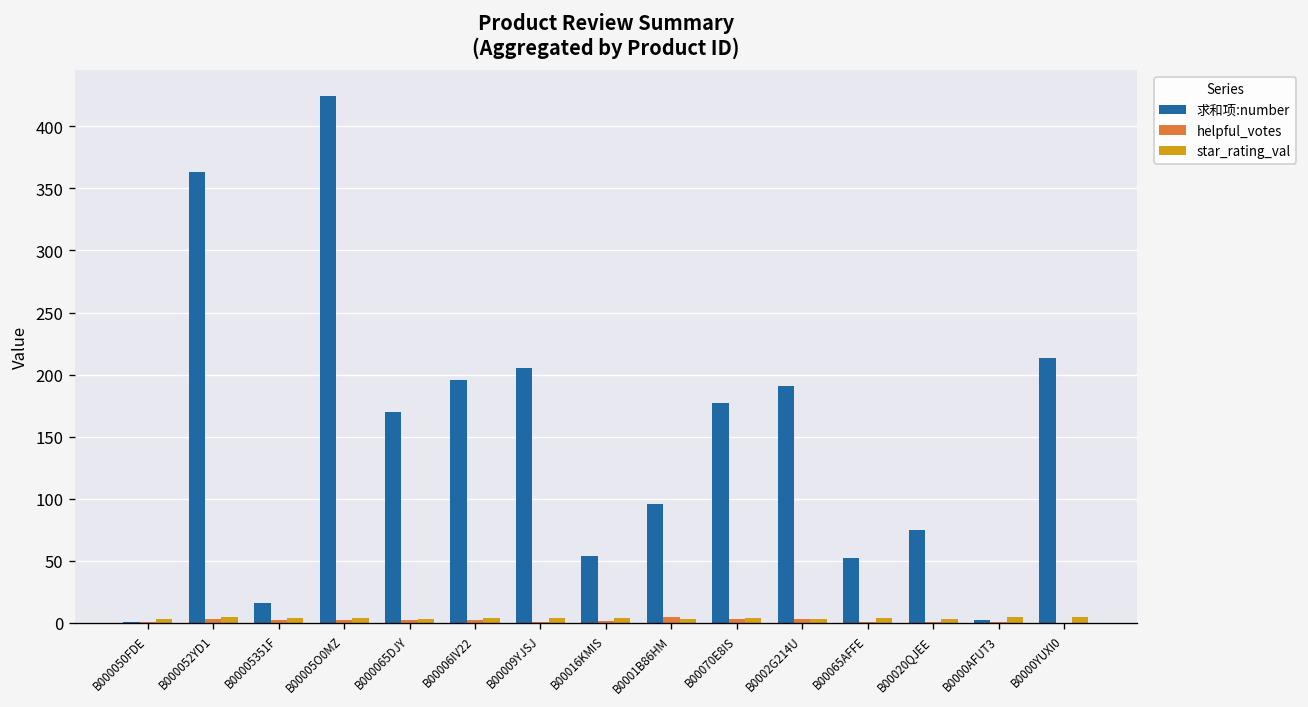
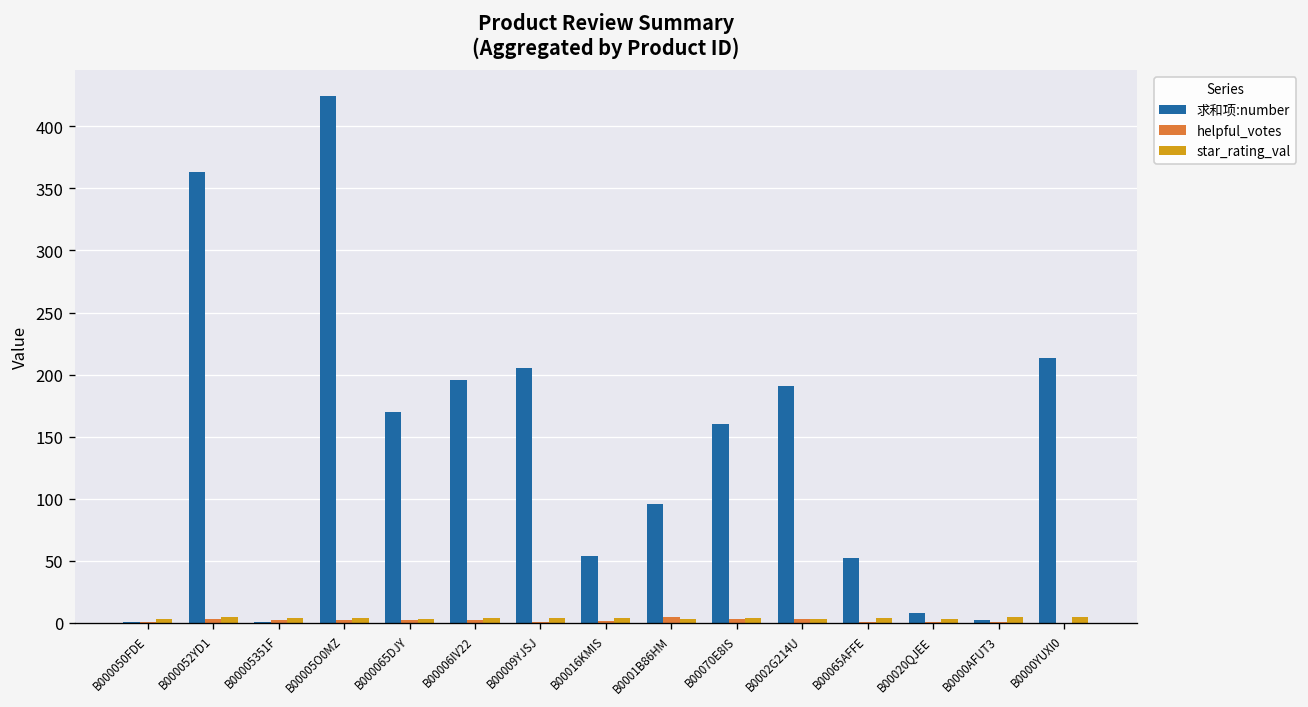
  {
    "求和项:number": {
      "B000052YD1": 363,
-     "B00005351F": 16,
+     "B00005351F": 1,
      "B00005O0MZ": 424,
      "B000065DJY": 170,
      "B00006IV22": 196,
      "B00009YJSJ": 205,
      "B00016KMIS": 54,
      "B0001B86HM": 96,
-     "B00070E8IS": 177,
+     "B00070E8IS": 160,
      "B0002G214U": 191,
      "B00065AFFE": 52,
-     "B00020QJEE": 75,
+     "B00020QJEE": 8,
      "B0000YUXI0": 213
    }
  }
